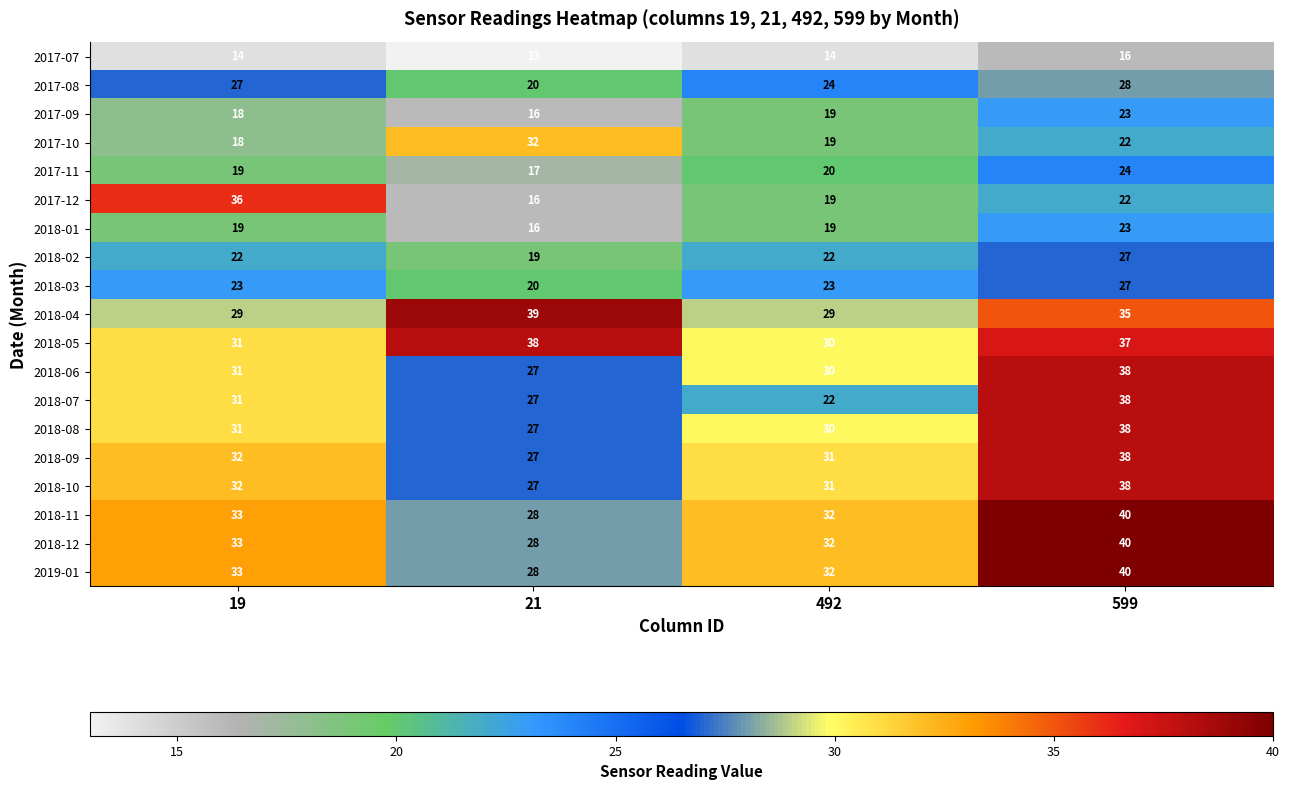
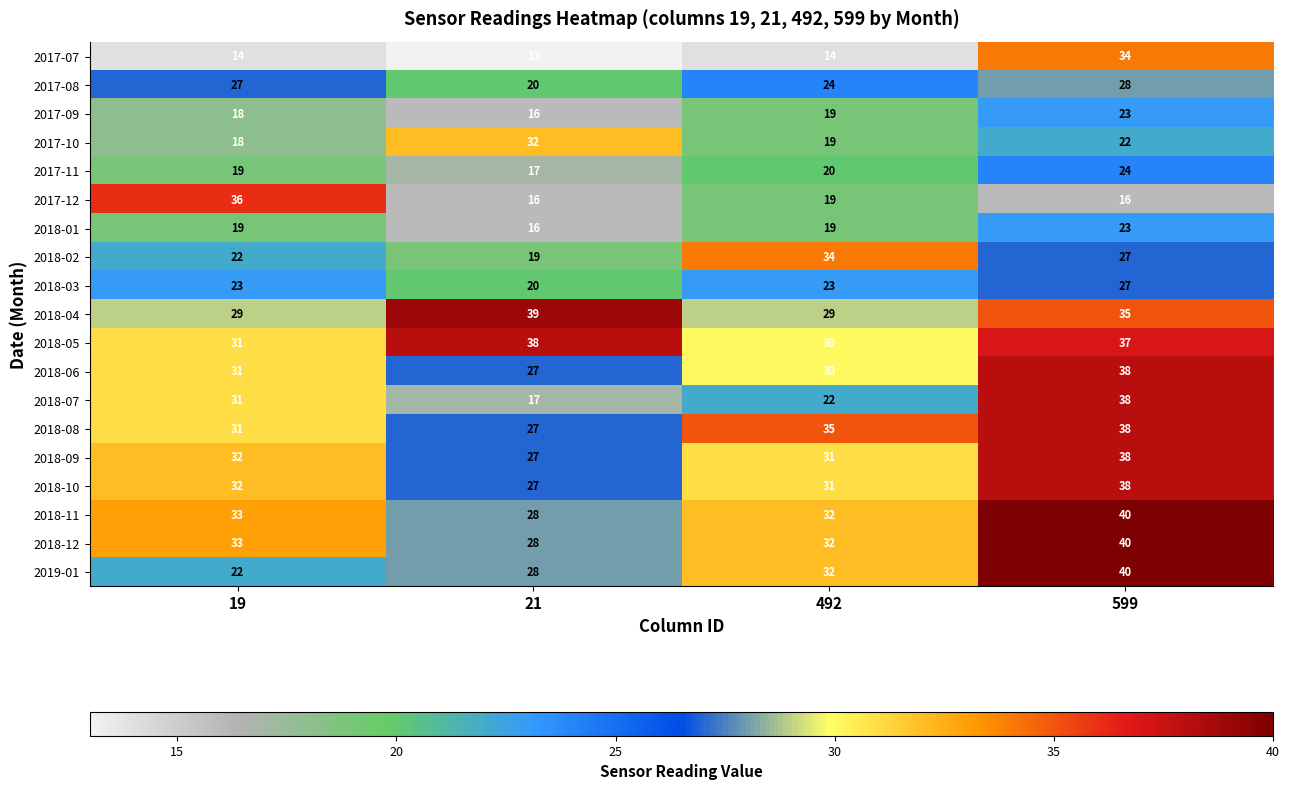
  {
    "2017-07": {
-     "599": 16
+     "599": 34
    },
    "2017-08": {
      "19": 27,
      "21": 20,
      "492": 24,
      "599": 28
    },
    "2017-09": {
      "19": 18,
      "21": 16,
      "492": 19,
      "599": 23
    },
    "2017-10": {
      "19": 18,
      "21": 32,
      "492": 19,
      "599": 22
    },
    "2017-11": {
      "19": 19,
      "21": 17,
      "492": 20,
      "599": 24
    },
    "2017-12": {
      "19": 36,
      "21": 16,
      "492": 19,
-     "599": 22
+     "599": 16
    },
    "2018-01": {
      "19": 19,
      "21": 16,
      "492": 19,
      "599": 23
    },
    "2018-02": {
      "19": 22,
      "21": 19,
-     "492": 22,
+     "492": 34,
      "599": 27
    },
    "2018-03": {
      "19": 23,
      "21": 20,
      "492": 23,
      "599": 27
    },
    "2018-04": {
      "19": 29,
      "21": 39,
      "492": 29,
      "599": 35
    },
    "2018-05": {
      "19": 31,
      "21": 38,
      "492": 30,
      "599": 37
    },
    "2018-06": {
      "19": 31,
      "21": 27,
      "492": 30,
      "599": 38
    },
    "2018-07": {
      "19": 31,
-     "21": 27,
+     "21": 17,
      "492": 22,
      "599": 38
    },
    "2018-08": {
      "19": 31,
      "21": 27,
-     "492": 30,
+     "492": 35,
      "599": 38
    },
    "2018-09": {
      "19": 32,
      "21": 27,
      "492": 31,
      "599": 38
    },
    "2018-10": {
      "19": 32,
      "21": 27,
      "492": 31,
      "599": 38
    },
    "2018-11": {
      "19": 33,
      "21": 28,
      "492": 32,
      "599": 40
    },
    "2018-12": {
      "19": 33,
      "21": 28,
      "492": 32,
      "599": 40
    },
    "2019-01": {
-     "19": 33,
+     "19": 22,
      "21": 28,
      "492": 32,
      "599": 40
    }
  }
